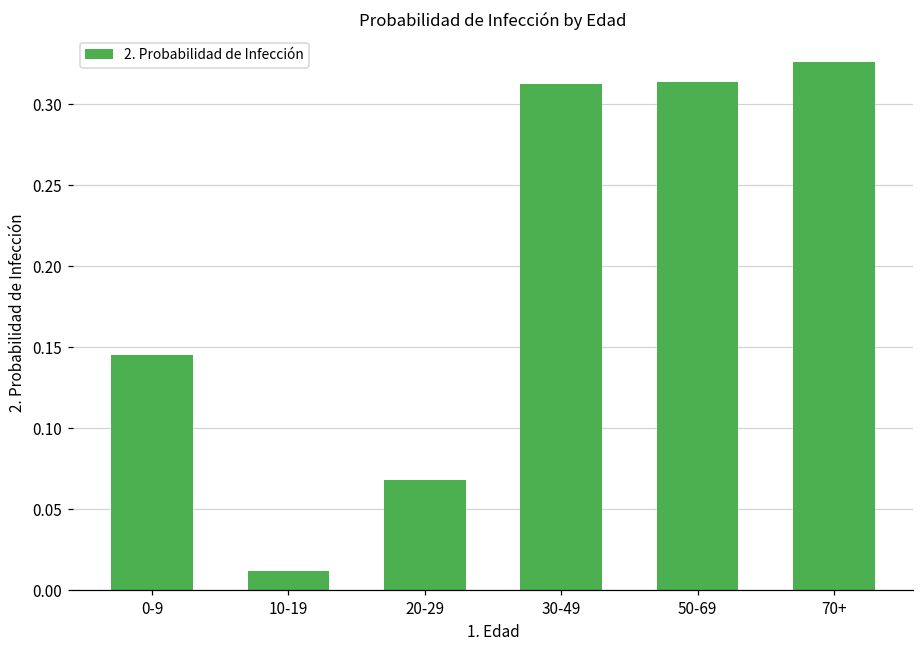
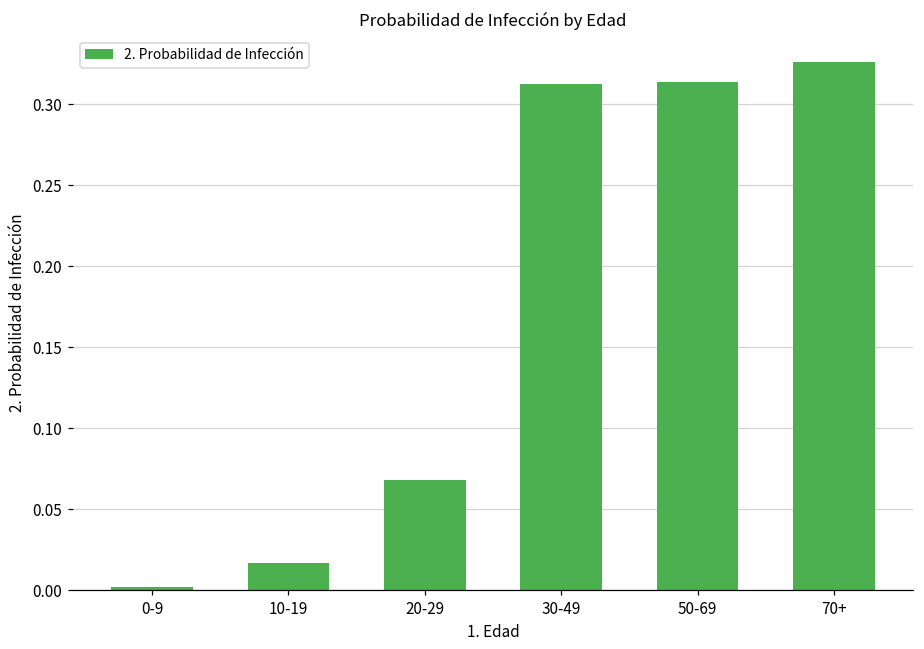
  {
-   "0-9": 0.145,
-   "10-19": 0.012,
+   "0-9": 0.002,
+   "10-19": 0.017,
    "20-29": 0.068,
    "30-49": 0.313,
    "50-69": 0.314,
    "70+": 0.326
  }
